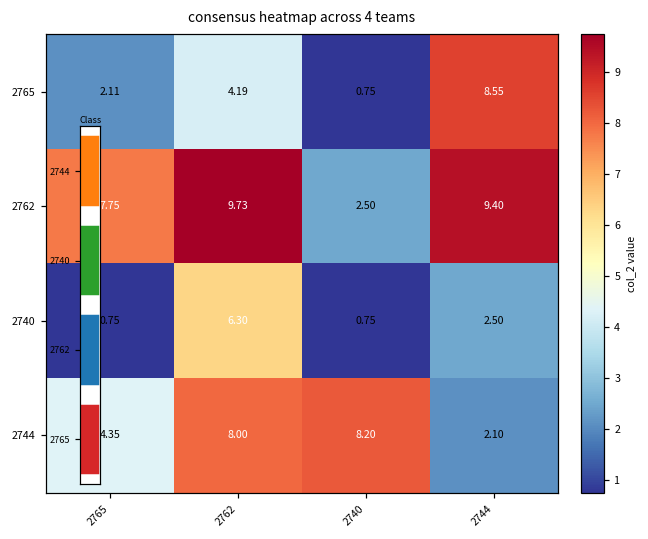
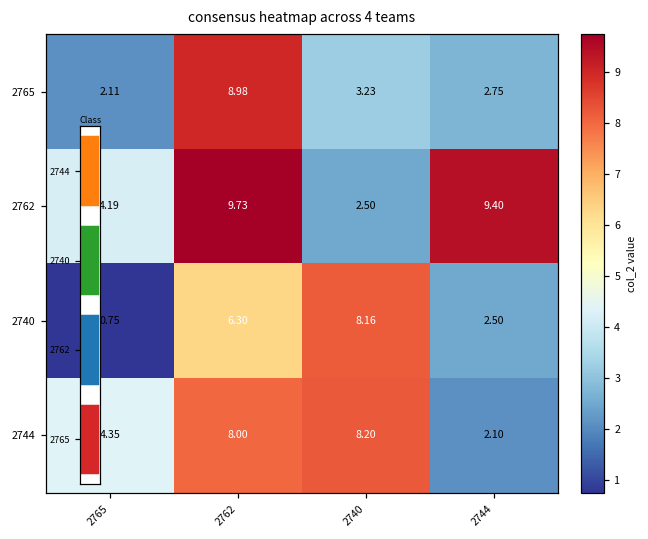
  {
    "consensus heatmap across 4 teams": {
      "2765": {
        "2765": 2.11,
-       "2762": 4.19,
-       "2740": 0.75,
-       "2744": 8.55
+       "2762": 8.98,
+       "2740": 3.23,
+       "2744": 2.75
      },
      "2762": {
-       "2765": 7.75,
+       "2765": 4.19,
        "2762": 9.73,
        "2740": 2.50,
        "2744": 9.40
      },
      "2740": {
        "2765": 0.75,
        "2762": 6.30,
-       "2740": 0.75,
+       "2740": 8.16,
        "2744": 2.50
      },
      "2744": {
        "2765": 4.35,
        "2762": 8.00,
        "2740": 8.20,
        "2744": 2.10
      }
    }
  }
